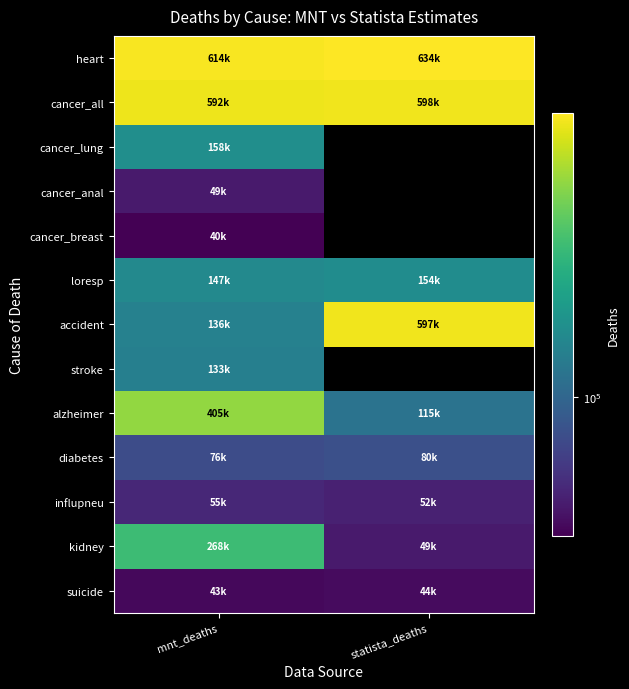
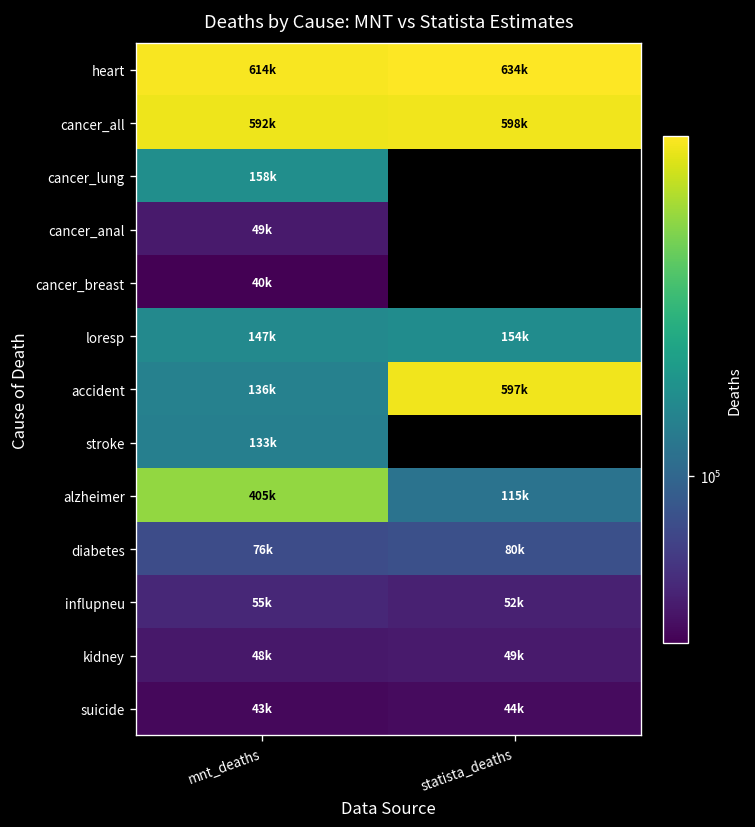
  {
    "heart": {
      "mnt_deaths": "614k",
      "statista_deaths": "634k"
    },
    "cancer_all": {
      "mnt_deaths": "592k",
      "statista_deaths": "598k"
    },
    "cancer_lung": {
      "mnt_deaths": "158k"
    },
    "cancer_anal": {
      "mnt_deaths": "49k"
    },
    "cancer_breast": {
      "mnt_deaths": "40k"
    },
    "loresp": {
      "mnt_deaths": "147k",
      "statista_deaths": "154k"
    },
    "accident": {
      "mnt_deaths": "136k",
      "statista_deaths": "597k"
    },
    "stroke": {
      "mnt_deaths": "133k"
    },
    "alzheimer": {
      "mnt_deaths": "405k",
      "statista_deaths": "115k"
    },
    "diabetes": {
      "mnt_deaths": "76k",
      "statista_deaths": "80k"
    },
    "influpneu": {
      "mnt_deaths": "55k",
      "statista_deaths": "52k"
    },
    "kidney": {
-     "mnt_deaths": "268k",
+     "mnt_deaths": "48k",
      "statista_deaths": "49k"
    },
    "suicide": {
      "mnt_deaths": "43k",
      "statista_deaths": "44k"
    }
  }
